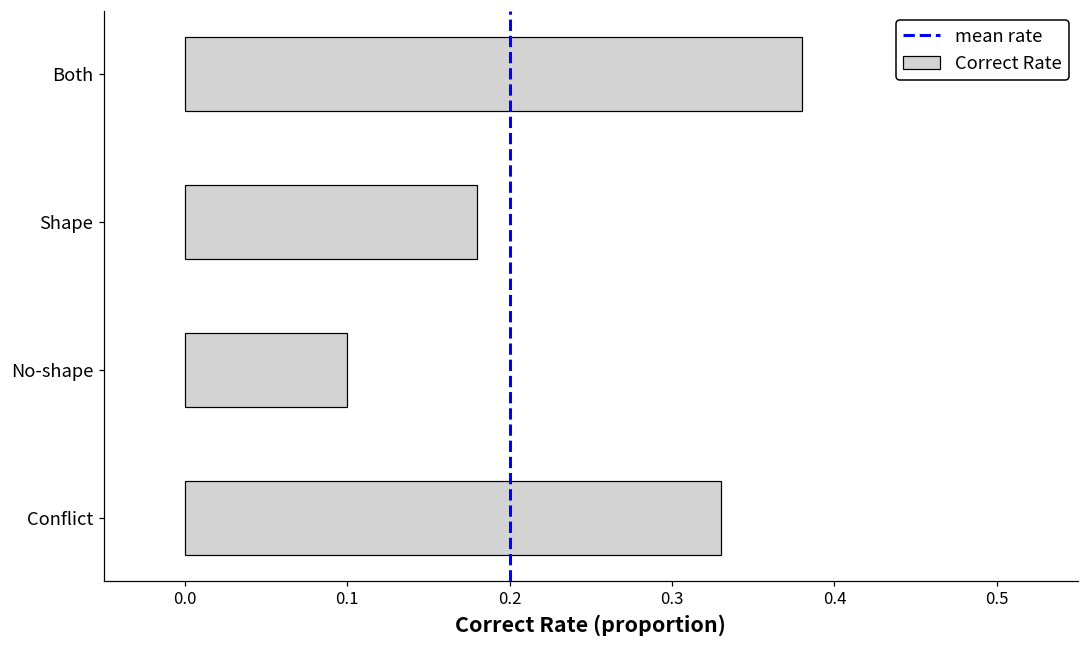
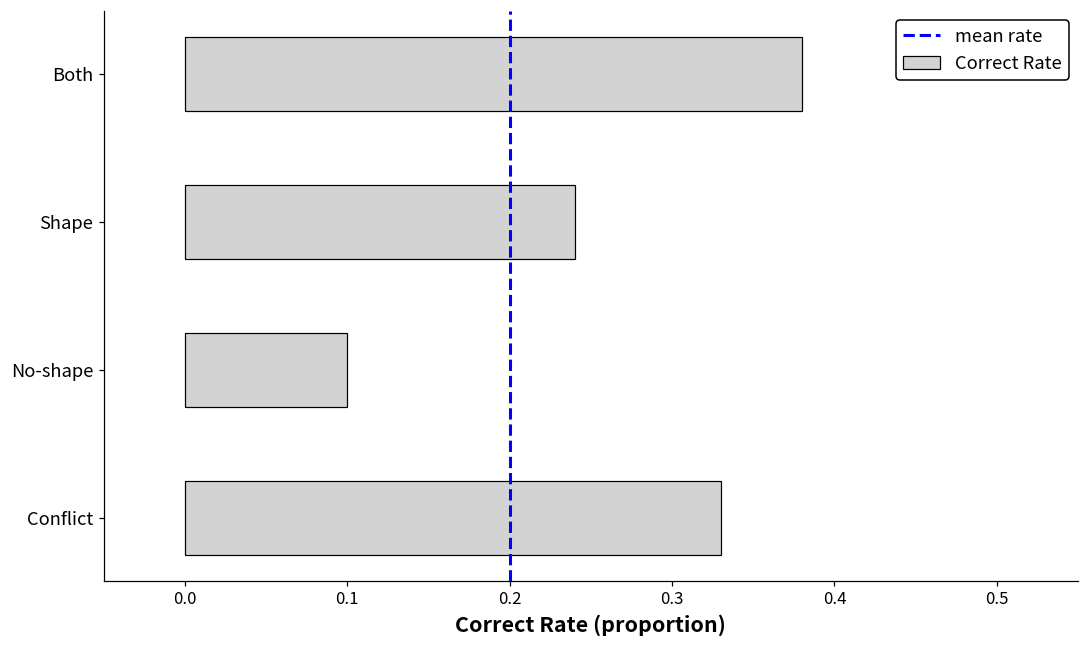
  {
    "Both": 0.38,
-   "Shape": 0.18,
+   "Shape": 0.24,
    "No-shape": 0.10,
    "Conflict": 0.33
  }
